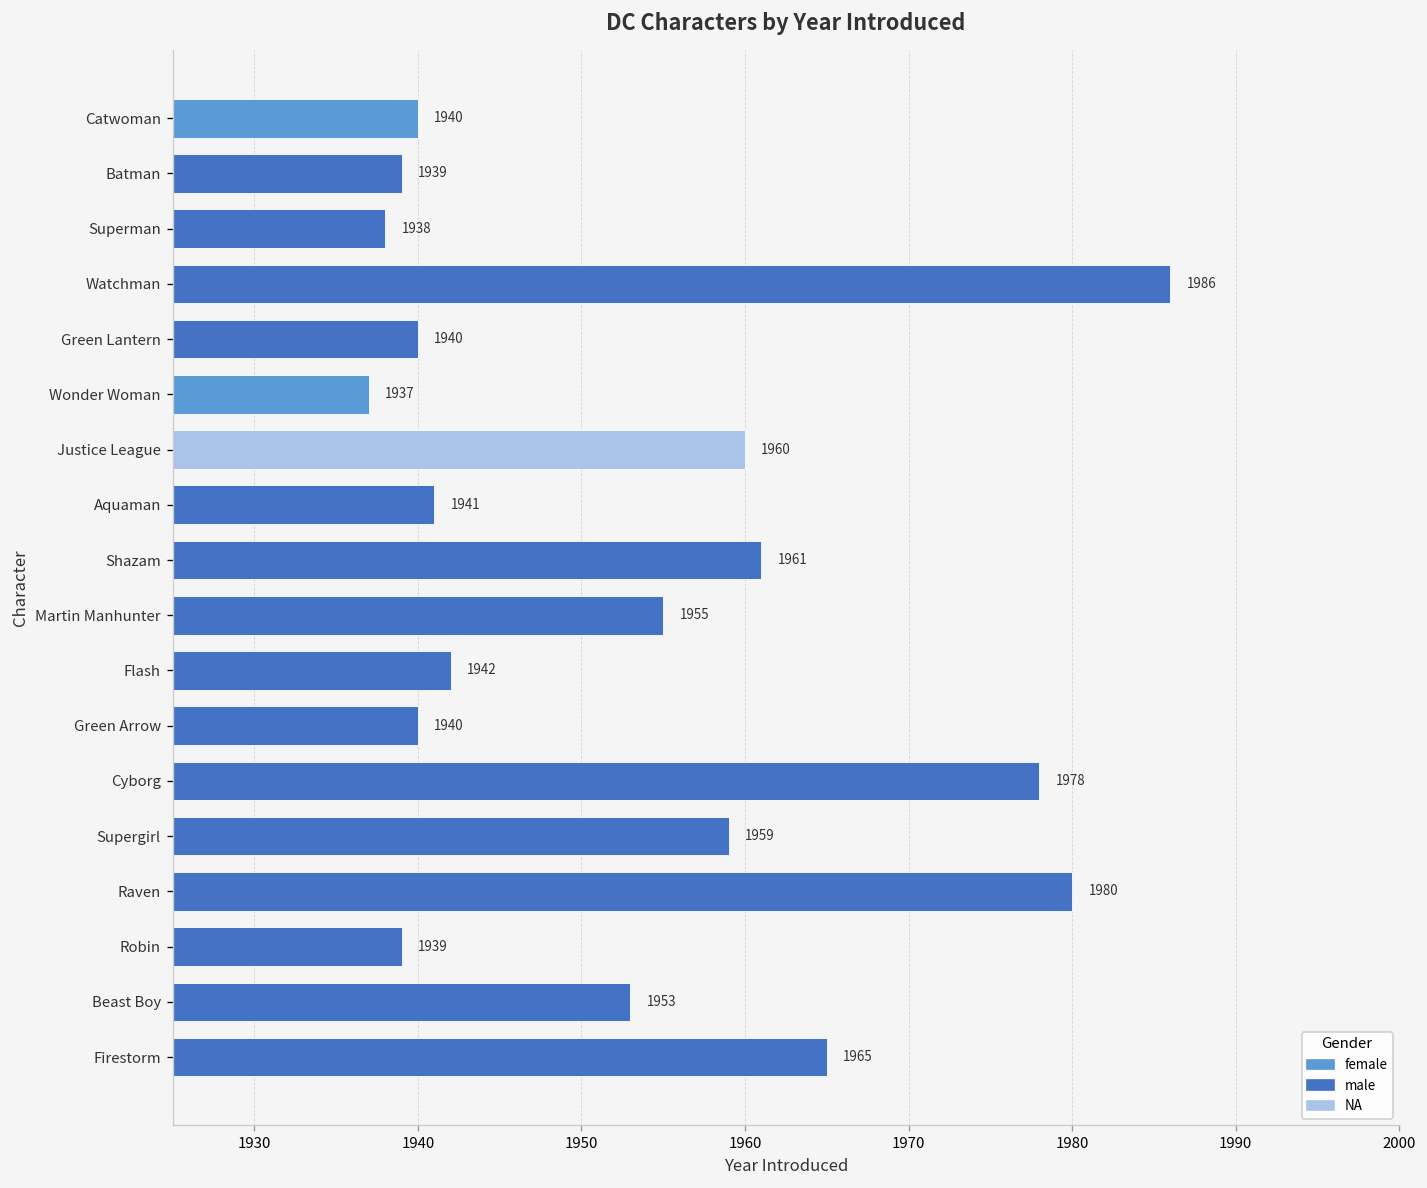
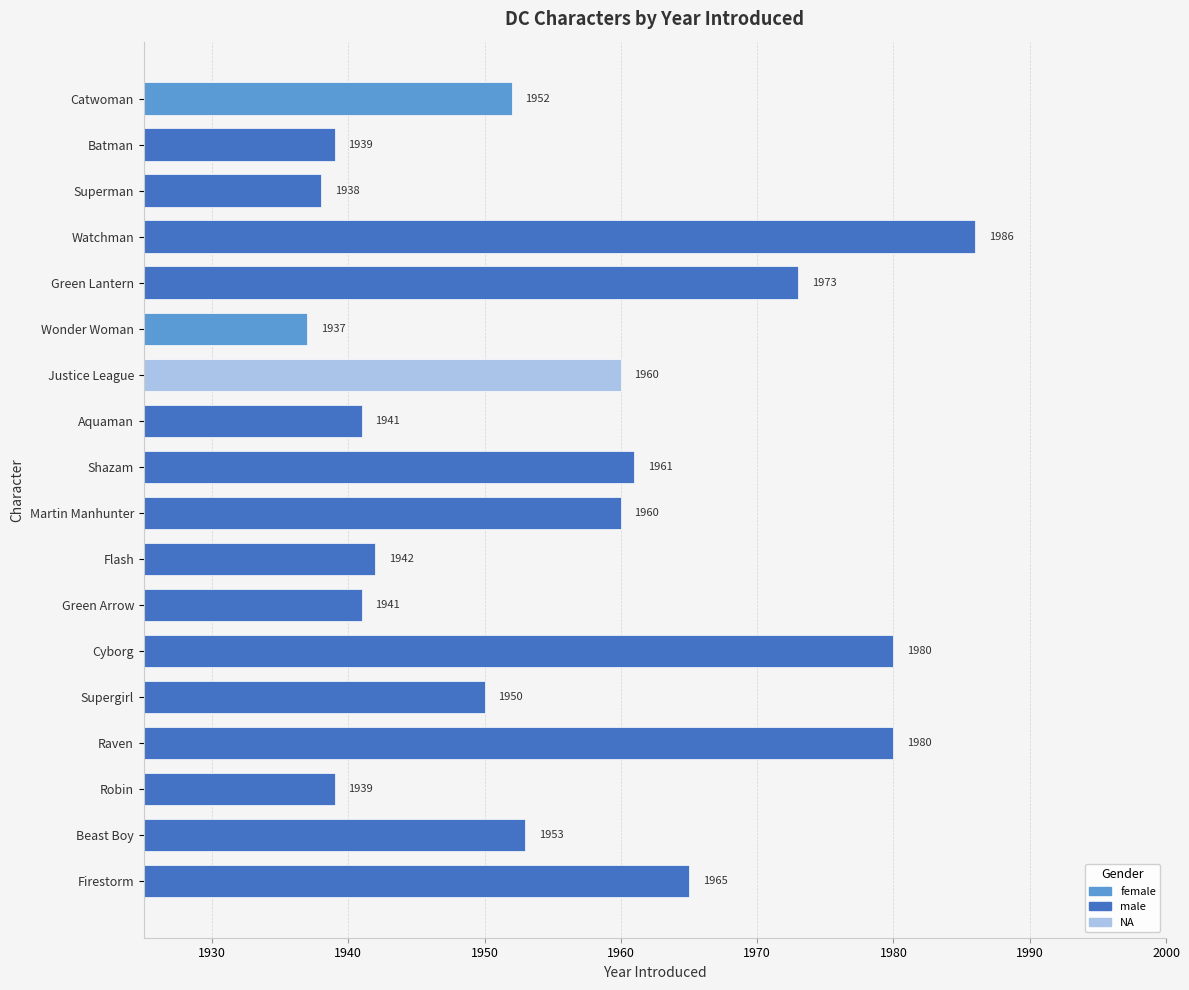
  {
-   "Catwoman": 1940,
+   "Catwoman": 1952,
    "Batman": 1939,
    "Superman": 1938,
    "Watchman": 1986,
-   "Green Lantern": 1940,
+   "Green Lantern": 1973,
    "Wonder Woman": 1937,
    "Justice League": 1960,
    "Aquaman": 1941,
    "Shazam": 1961,
-   "Martin Manhunter": 1955,
+   "Martin Manhunter": 1960,
    "Flash": 1942,
-   "Green Arrow": 1940,
-   "Cyborg": 1978,
-   "Supergirl": 1959,
+   "Green Arrow": 1941,
+   "Cyborg": 1980,
+   "Supergirl": 1950,
    "Raven": 1980,
    "Robin": 1939,
    "Beast Boy": 1953,
    "Firestorm": 1965
  }
